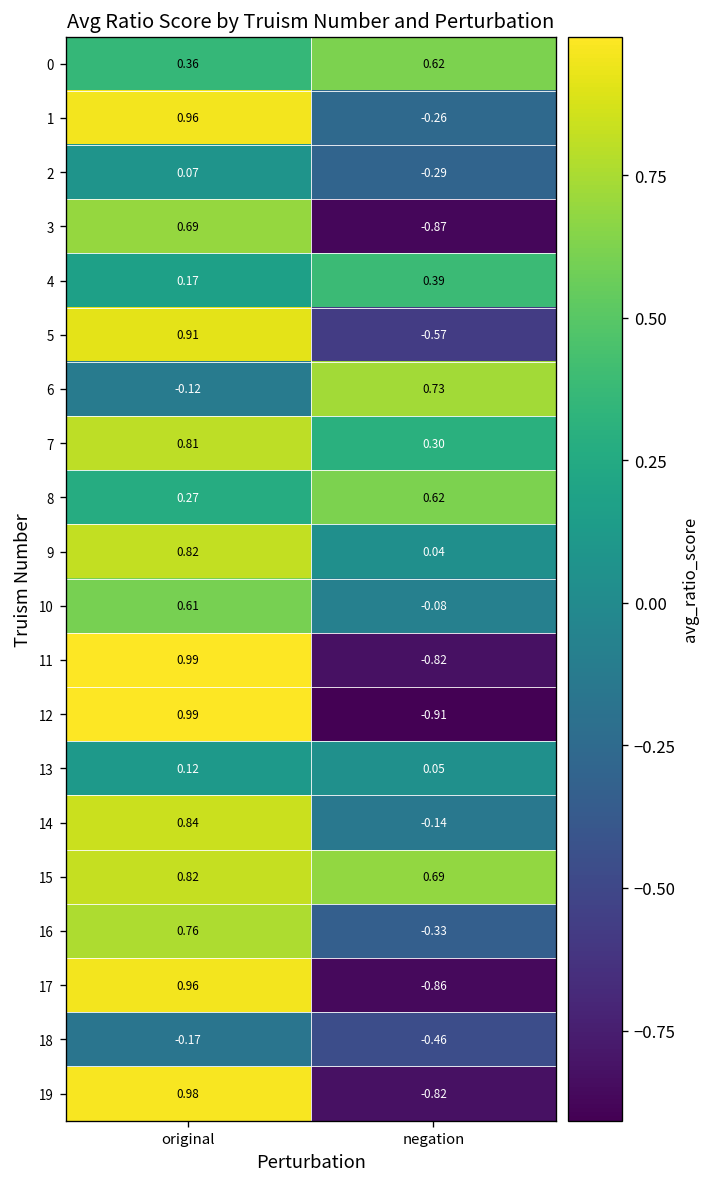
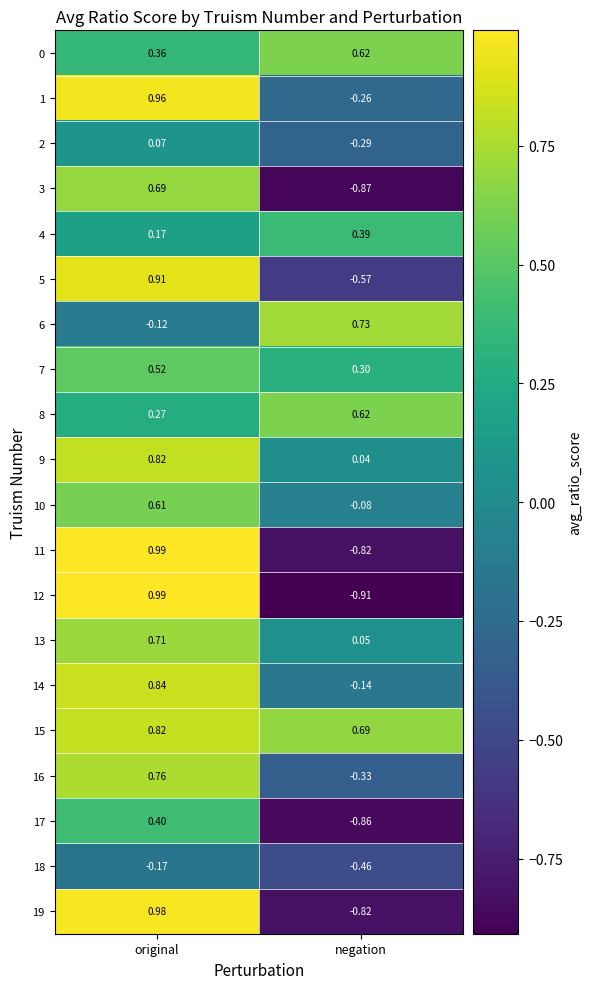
  {
    "0": {
      "original": 0.36,
      "negation": 0.62
    },
    "1": {
      "original": 0.96,
      "negation": -0.26
    },
    "2": {
      "original": 0.07,
      "negation": -0.29
    },
    "3": {
      "original": 0.69,
      "negation": -0.87
    },
    "4": {
      "original": 0.17,
      "negation": 0.39
    },
    "5": {
      "original": 0.91,
      "negation": -0.57
    },
    "6": {
      "original": -0.12,
      "negation": 0.73
    },
    "7": {
-     "original": 0.81,
+     "original": 0.52,
      "negation": 0.30
    },
    "8": {
      "original": 0.27,
      "negation": 0.62
    },
    "9": {
      "original": 0.82,
      "negation": 0.04
    },
    "10": {
      "original": 0.61,
      "negation": -0.08
    },
    "11": {
      "original": 0.99,
      "negation": -0.82
    },
    "12": {
      "original": 0.99,
      "negation": -0.91
    },
    "13": {
-     "original": 0.12,
+     "original": 0.71,
      "negation": 0.05
    },
    "14": {
      "original": 0.84,
      "negation": -0.14
    },
    "15": {
      "original": 0.82,
      "negation": 0.69
    },
    "16": {
      "original": 0.76,
      "negation": -0.33
    },
    "17": {
-     "original": 0.96,
+     "original": 0.40,
      "negation": -0.86
    },
    "18": {
      "original": -0.17,
      "negation": -0.46
    },
    "19": {
      "original": 0.98,
      "negation": -0.82
    }
  }
